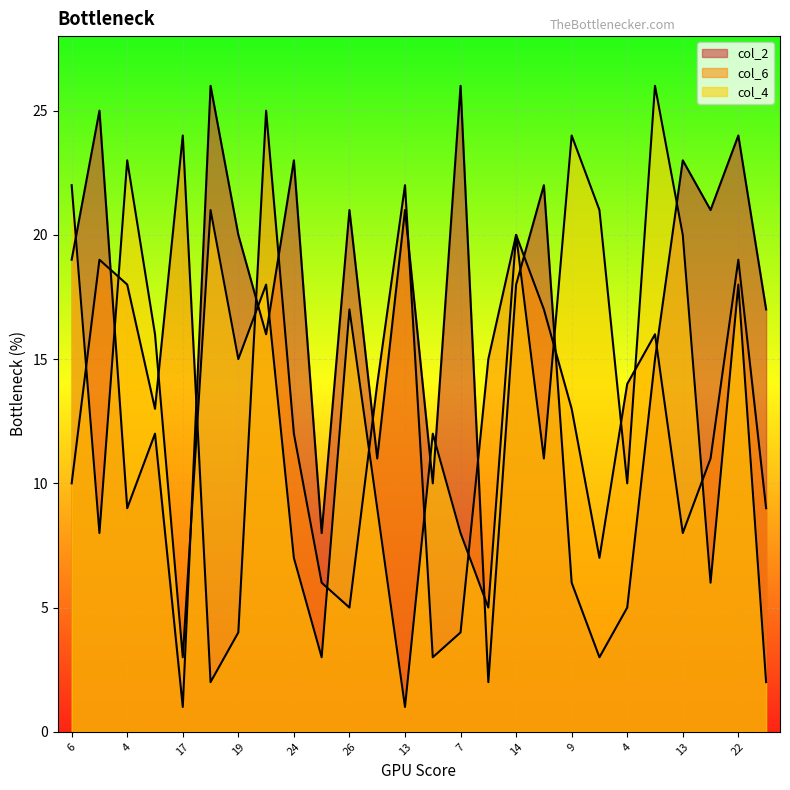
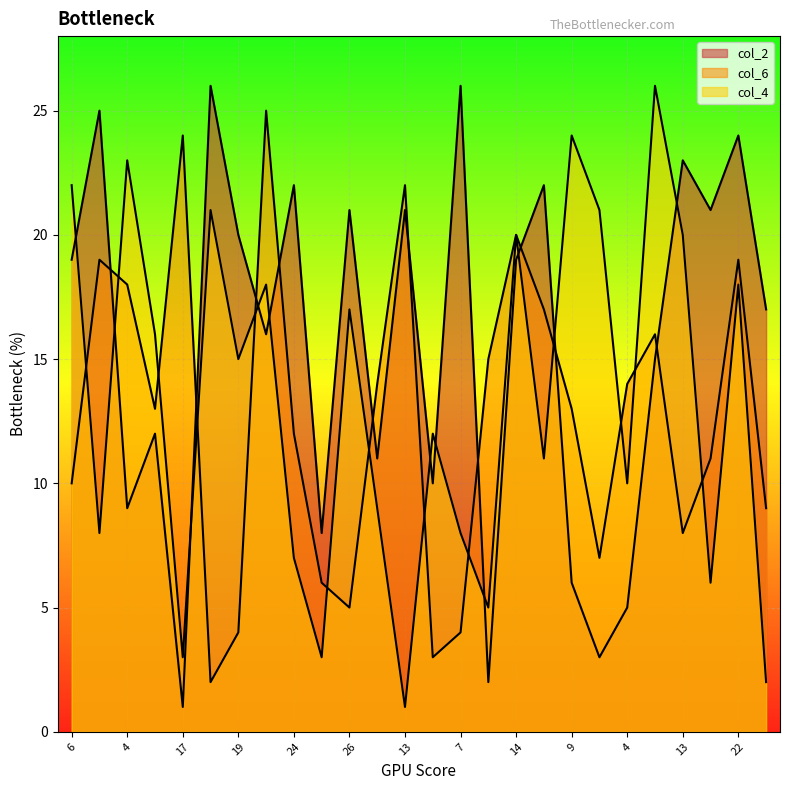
  {
    "col_2": {
      "6": 19,
-     "24": 23,
+     "24": 22,
      "26": 21,
-     "14": 18,
+     "14": 19,
      "22": 24
    }
  }
